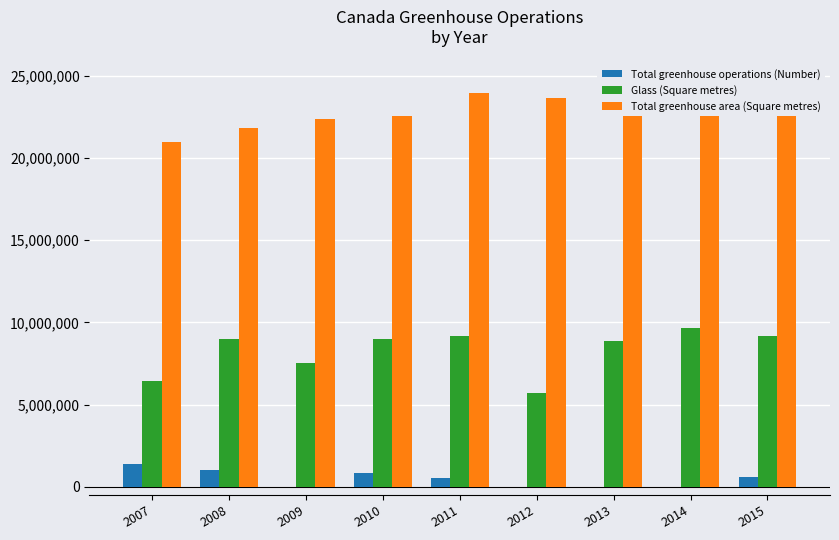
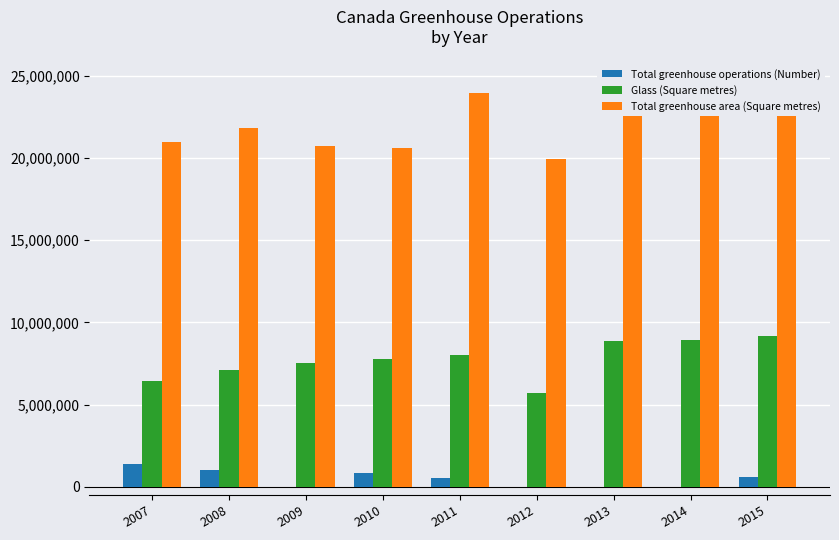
  {
    "Total greenhouse operations (Number)": {
      "2007": "1,400,000",
      "2008": "1,000,000",
      "2010": "800,000",
      "2011": "500,000",
      "2015": "600,000"
    },
    "Glass (Square metres)": {
      "2007": "6,400,000",
-     "2008": "9,000,000",
+     "2008": "7,100,000",
      "2009": "7,500,000",
-     "2010": "9,000,000",
-     "2011": "9,200,000",
+     "2010": "7,800,000",
+     "2011": "8,000,000",
      "2012": "5,700,000",
      "2013": "8,900,000",
-     "2014": "9,700,000",
+     "2014": "8,900,000",
      "2015": "9,200,000"
    },
    "Total greenhouse area (Square metres)": {
      "2007": "21,000,000",
      "2008": "21,800,000",
-     "2009": "22,400,000",
-     "2010": "22,500,000",
+     "2009": "20,700,000",
+     "2010": "20,600,000",
      "2011": "24,000,000",
-     "2012": "23,600,000"
+     "2012": "19,900,000"
    }
  }
